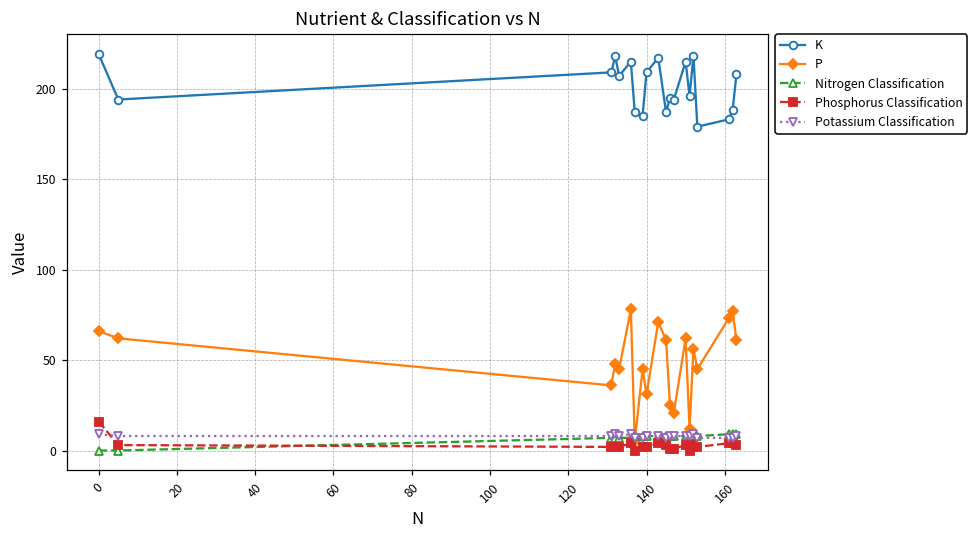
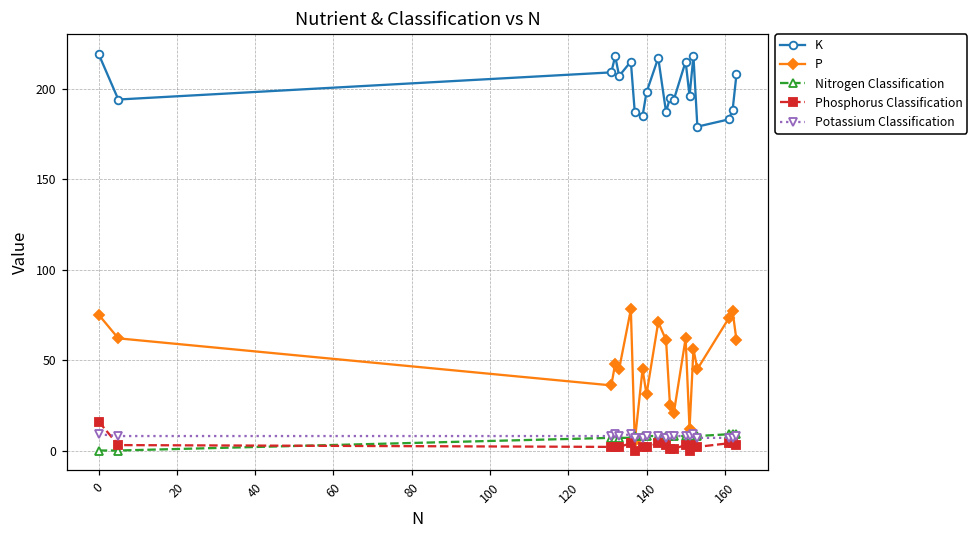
  {
    "K": {
      "0": 219,
-     "140": 209
+     "140": 198
    },
    "P": {
-     "0": 66,
+     "0": 75,
      "140": 31
    },
    "Nitrogen Classification": {
      "0": 0
    },
    "Phosphorus Classification": {
      "0": 16,
      "140": 2
    },
    "Potassium Classification": {
      "0": 9
    }
  }
